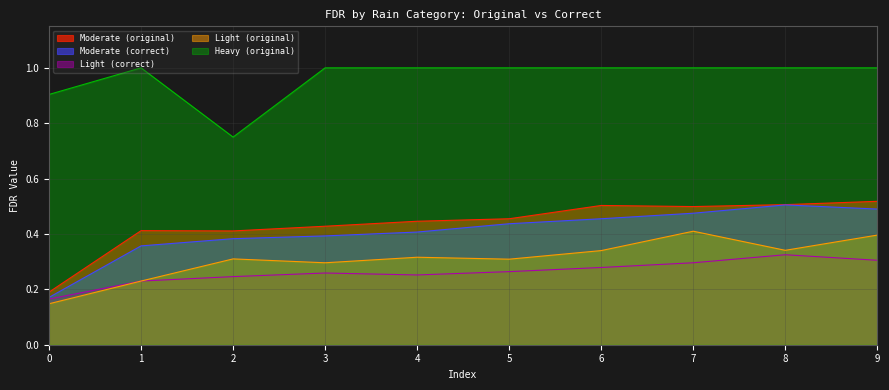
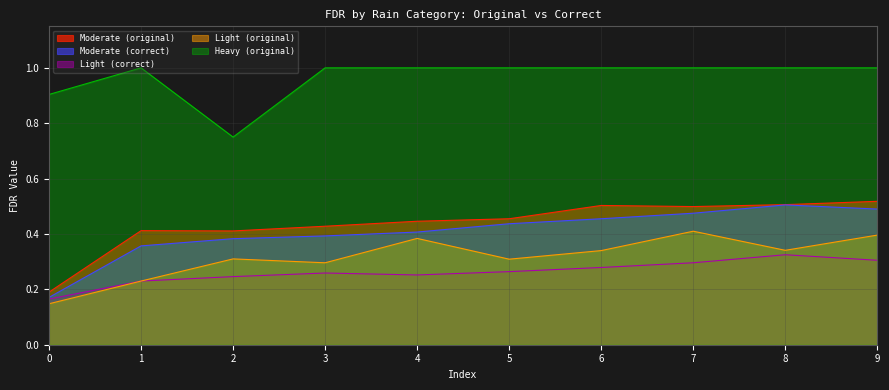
  {
    "Moderate (original)": {
      "0": 0.19,
      "1": 0.41,
      "2": 0.41,
      "3": 0.43,
      "4": 0.45,
      "5": 0.46,
      "6": 0.50,
      "7": 0.50,
      "9": 0.52
    },
    "Moderate (correct)": {
      "1": 0.36,
      "2": 0.38,
      "3": 0.39,
      "4": 0.41,
      "5": 0.44,
      "6": 0.46,
      "7": 0.48,
      "9": 0.49
    },
    "Light (correct)": {
      "2": 0.25,
      "3": 0.26,
      "4": 0.25,
      "5": 0.26,
      "6": 0.28,
      "7": 0.30,
      "8": 0.33,
      "9": 0.31
    },
    "Light (original)": {
      "0": 0.15,
      "2": 0.31,
      "3": 0.30,
-     "4": 0.32,
+     "4": 0.38,
      "5": 0.31,
      "6": 0.34,
      "7": 0.41,
      "8": 0.34,
      "9": 0.40
    },
    "Heavy (original)": {
      "0": 0.90,
      "2": 0.75,
      "3": 1.00,
      "4": 1.00,
      "5": 1.00,
      "6": 1.00,
      "7": 1.00,
      "8": 1.00,
      "9": 1.00
    }
  }
